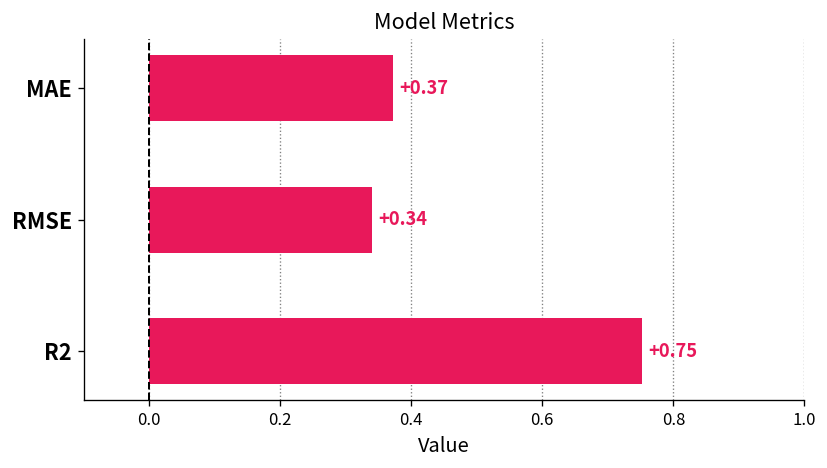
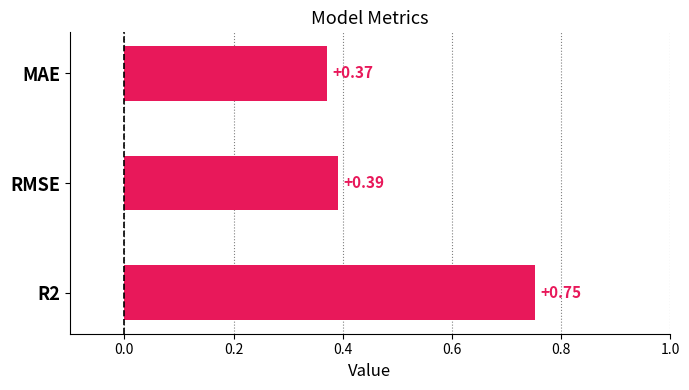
  {
    "MAE": "+0.37",
-   "RMSE": "+0.34",
+   "RMSE": "+0.39",
    "R2": "+0.75"
  }
